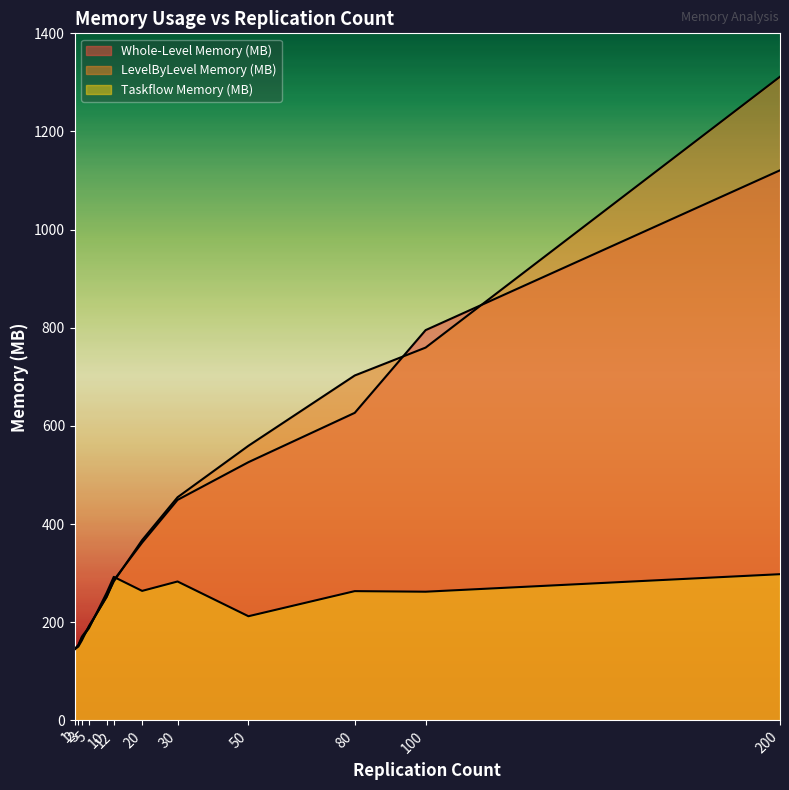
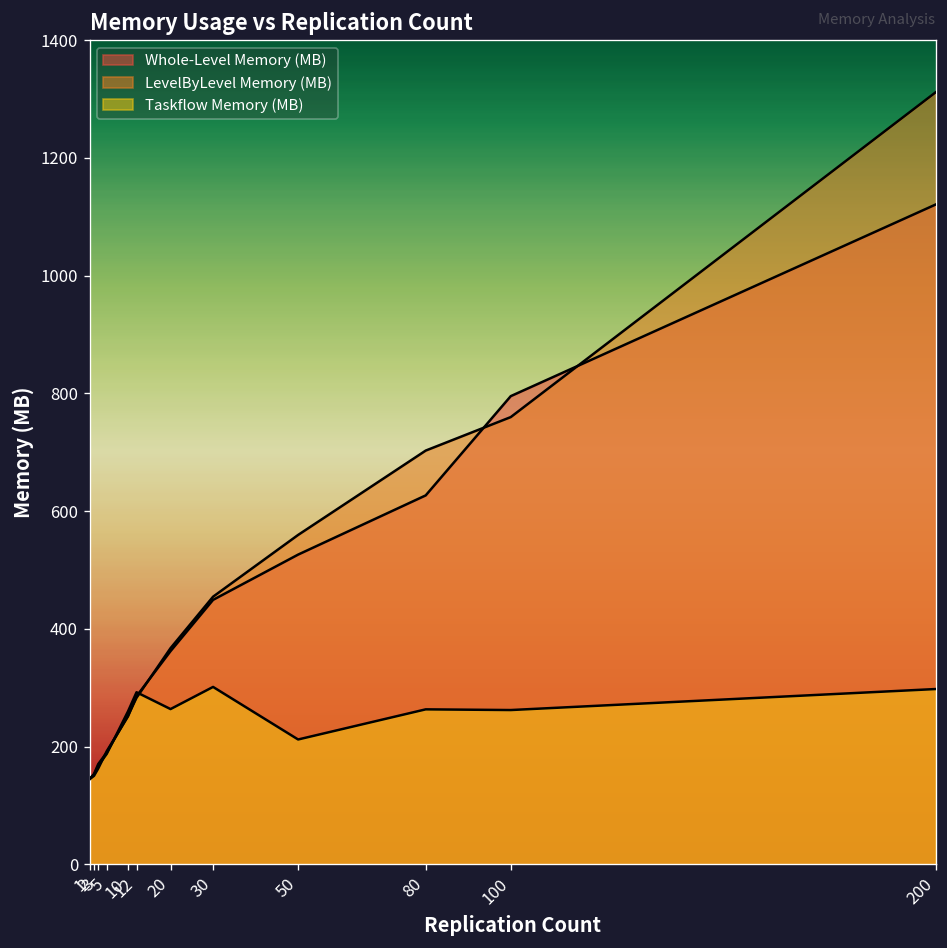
  {
    "Taskflow Memory (MB)": {
      "10": 260,
      "12": 290,
      "20": 260,
-     "30": 280,
+     "30": 300,
      "50": 210,
      "80": 260,
      "100": 260,
      "200": 300
    }
  }
